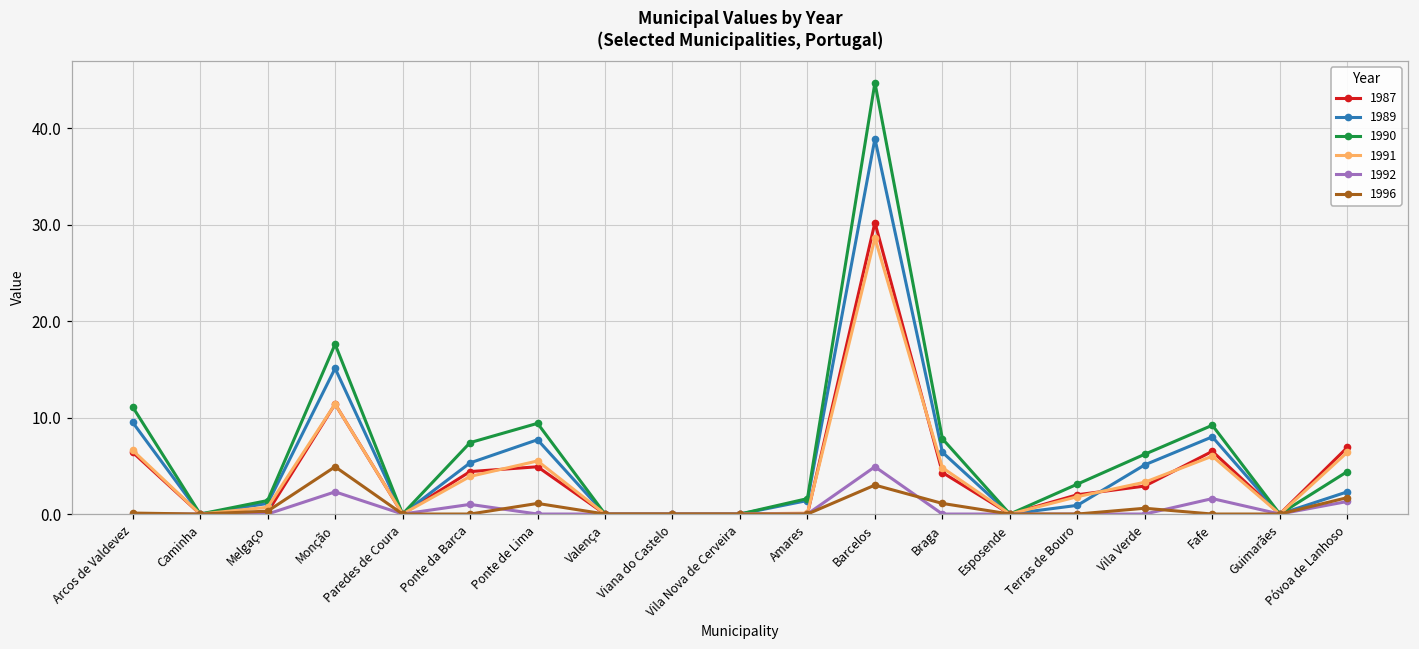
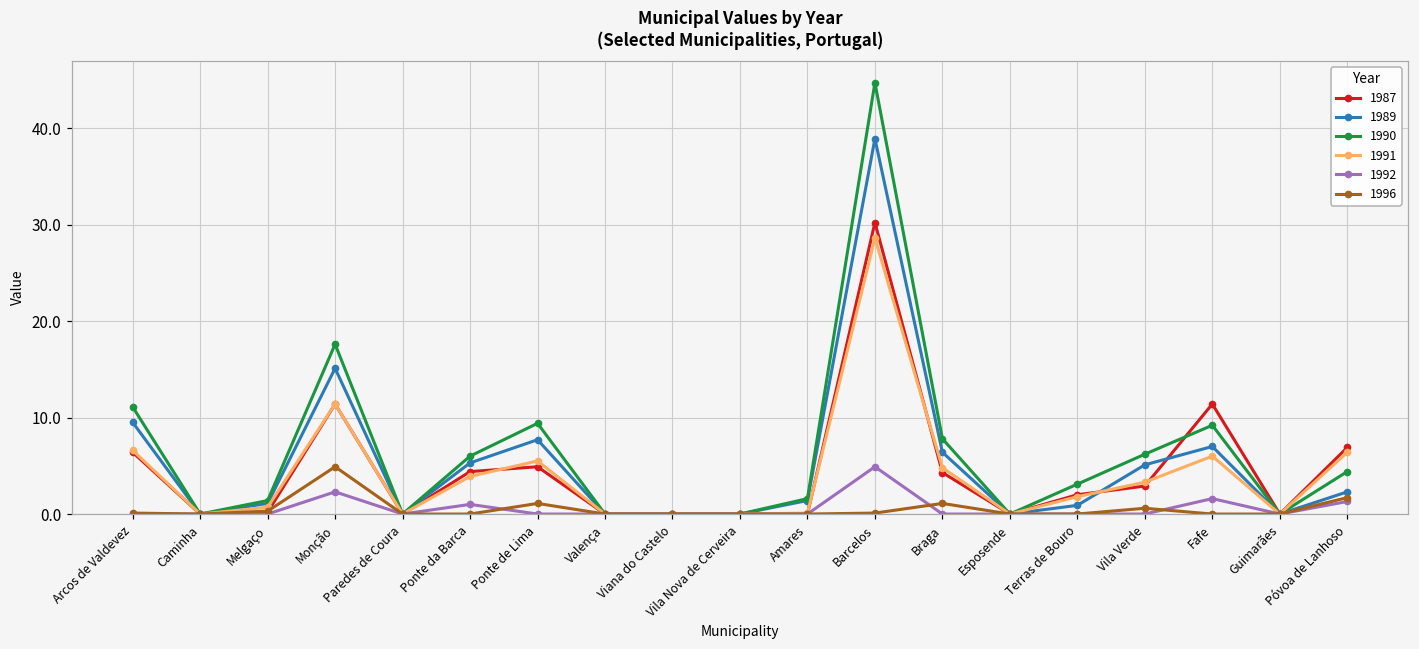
  {
    "1987": {
      "Ponte da Barca": 4,
      "Ponte de Lima": 5,
      "Barcelos": 30,
      "Braga": 4,
      "Vila Verde": 3,
-     "Fafe": 7,
+     "Fafe": 11,
      "Póvoa de Lanhoso": 7
    },
    "1989": {
      "Arcos de Valdevez": 10,
      "Melgaço": 1,
      "Monção": 15,
      "Ponte da Barca": 5,
      "Ponte de Lima": 8,
      "Barcelos": 39,
      "Braga": 6,
      "Terras de Bouro": 1,
      "Vila Verde": 5,
-     "Fafe": 8,
+     "Fafe": 7,
      "Póvoa de Lanhoso": 2
    },
    "1990": {
      "Arcos de Valdevez": 11,
      "Melgaço": 1,
      "Monção": 18,
-     "Ponte da Barca": 7,
+     "Ponte da Barca": 6,
      "Ponte de Lima": 9,
      "Barcelos": 45,
      "Braga": 8,
      "Terras de Bouro": 3,
      "Vila Verde": 6,
      "Fafe": 9,
      "Póvoa de Lanhoso": 4
    },
    "1991": {
      "Melgaço": 1,
      "Ponte da Barca": 4,
      "Ponte de Lima": 6,
      "Barcelos": 29,
      "Braga": 5,
      "Vila Verde": 3,
      "Fafe": 6,
      "Póvoa de Lanhoso": 6
    },
    "1992": {
      "Monção": 2,
      "Ponte da Barca": 1,
      "Ponte de Lima": 0,
      "Barcelos": 5,
      "Braga": 0,
      "Vila Verde": 0,
      "Fafe": 2,
      "Póvoa de Lanhoso": 1
    },
    "1996": {
      "Monção": 5,
      "Ponte da Barca": 0,
      "Ponte de Lima": 1,
-     "Barcelos": 3,
+     "Barcelos": 0,
      "Braga": 1,
      "Vila Verde": 1,
      "Fafe": 0,
      "Póvoa de Lanhoso": 2
    }
  }
